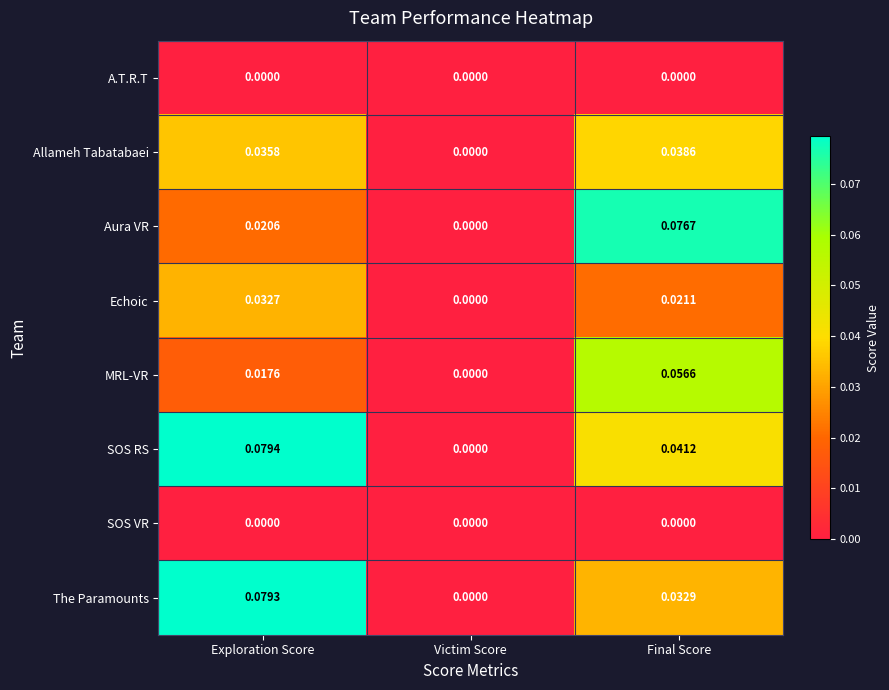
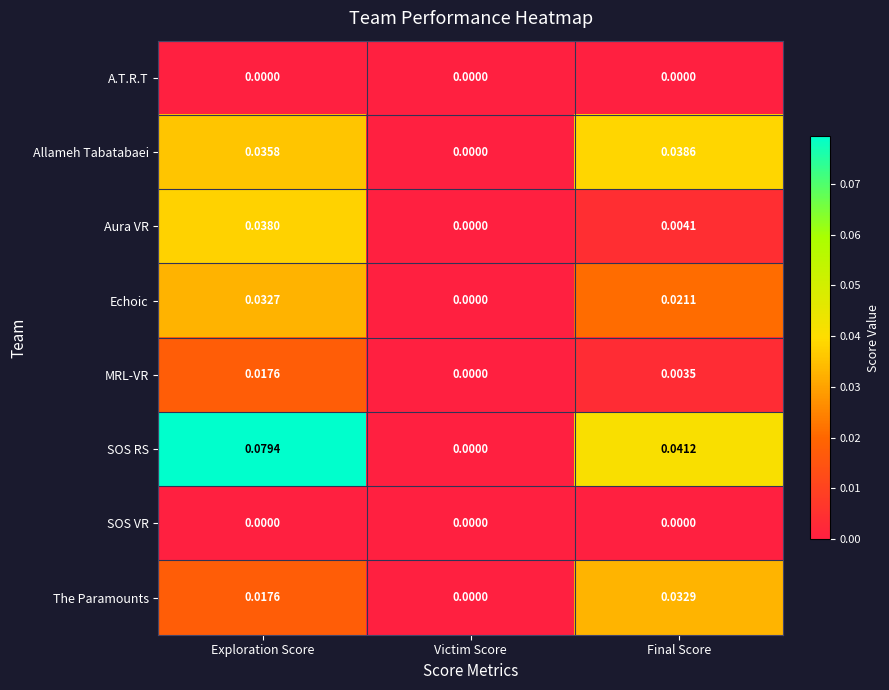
  {
    "A.T.R.T": {
      "Exploration Score": 0.0000,
      "Victim Score": 0.0000,
      "Final Score": 0.0000
    },
    "Allameh Tabatabaei": {
      "Exploration Score": 0.0358,
      "Victim Score": 0.0000,
      "Final Score": 0.0386
    },
    "Aura VR": {
-     "Exploration Score": 0.0206,
+     "Exploration Score": 0.0380,
      "Victim Score": 0.0000,
-     "Final Score": 0.0767
+     "Final Score": 0.0041
    },
    "Echoic": {
      "Exploration Score": 0.0327,
      "Victim Score": 0.0000,
      "Final Score": 0.0211
    },
    "MRL-VR": {
      "Exploration Score": 0.0176,
      "Victim Score": 0.0000,
-     "Final Score": 0.0566
+     "Final Score": 0.0035
    },
    "SOS RS": {
      "Exploration Score": 0.0794,
      "Victim Score": 0.0000,
      "Final Score": 0.0412
    },
    "SOS VR": {
      "Exploration Score": 0.0000,
      "Victim Score": 0.0000,
      "Final Score": 0.0000
    },
    "The Paramounts": {
-     "Exploration Score": 0.0793,
+     "Exploration Score": 0.0176,
      "Victim Score": 0.0000,
      "Final Score": 0.0329
    }
  }
